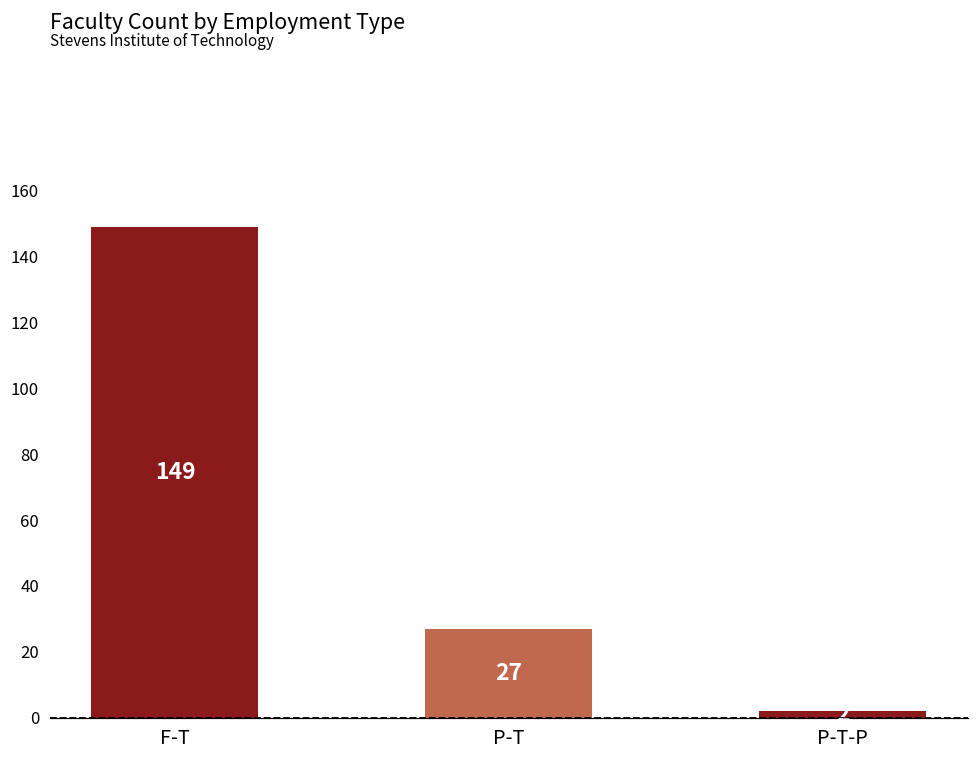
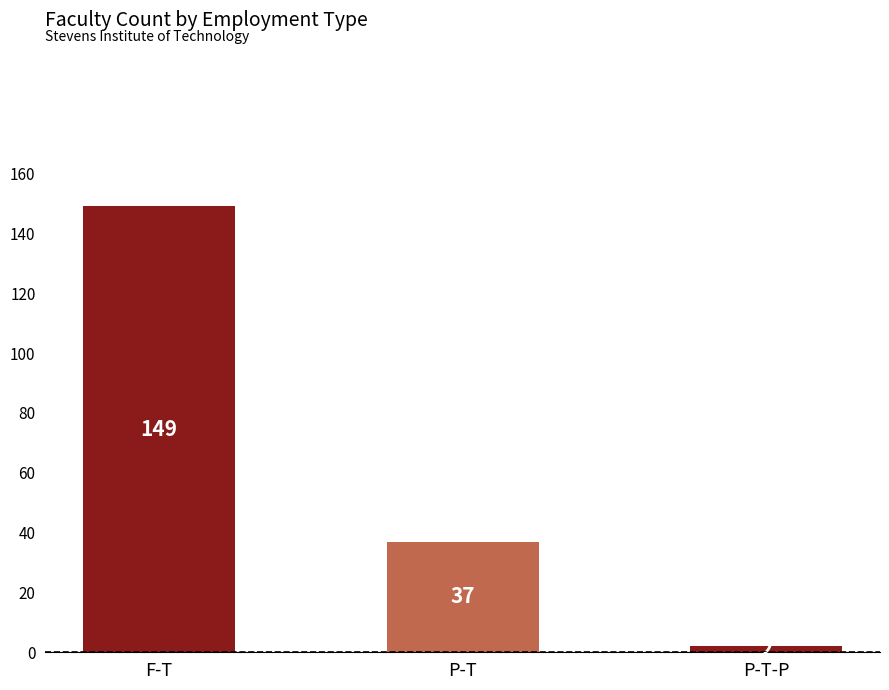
  {
    "F-T": 149,
-   "P-T": 27
+   "P-T": 37
  }
